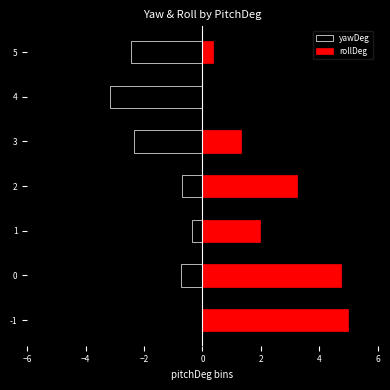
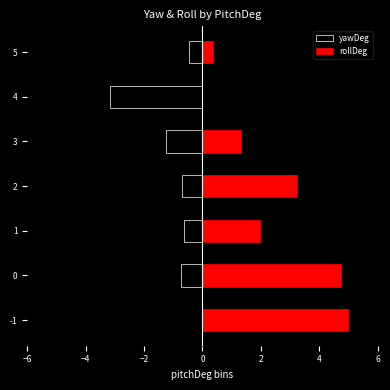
  {
    "yawDeg": {
-     "5": -2.4,
+     "5": -0.5,
      "4": -3.2,
-     "3": -2.3,
+     "3": -1.3,
      "2": -0.7,
-     "1": -0.3,
+     "1": -0.6,
      "0": -0.7,
      "-1": 0.0
    },
    "rollDeg": {
      "5": 0.3,
      "4": 0.0,
      "3": 1.3,
      "2": 3.3,
      "1": 2.0,
      "0": 4.8,
      "-1": 5.0
    }
  }
